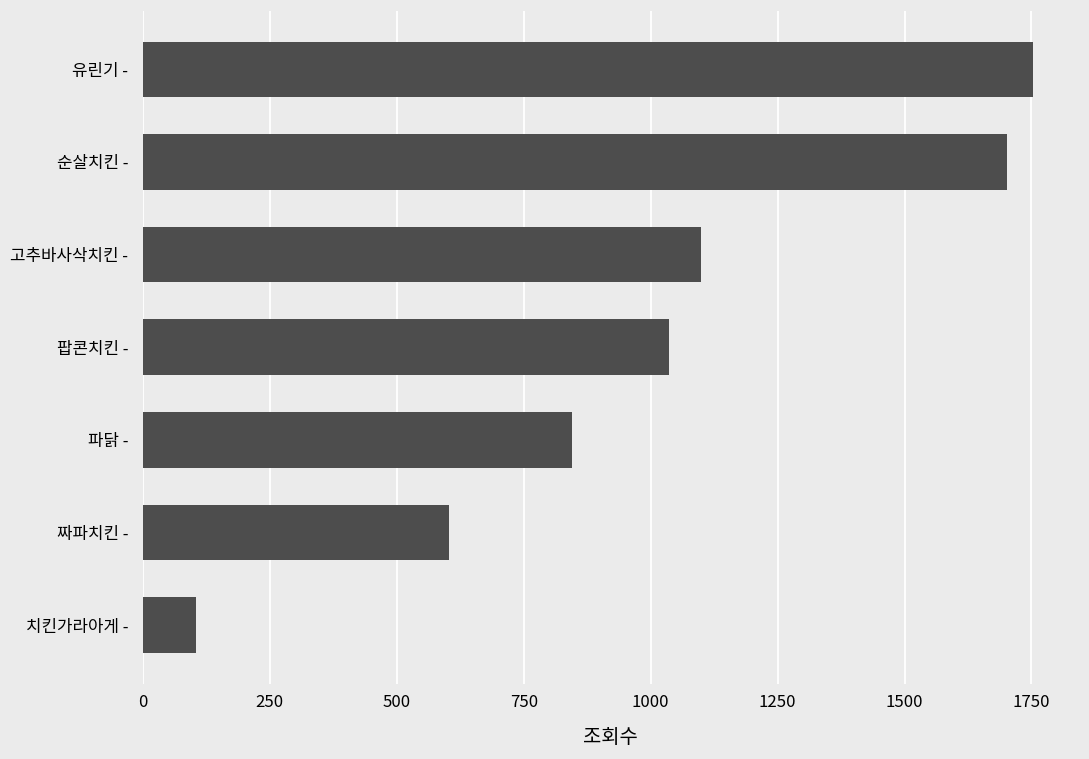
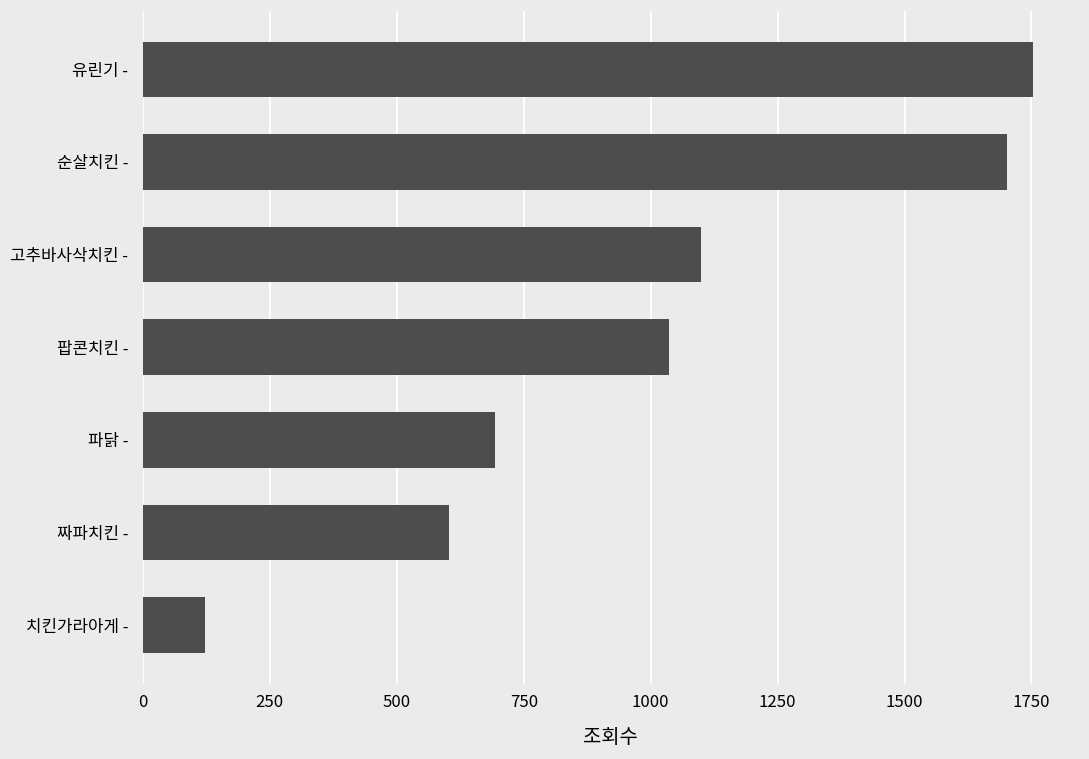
  {
    "유린기 -": 1750,
    "순살치킨 -": 1700,
    "고추바사삭치킨 -": 1100,
    "팝콘치킨 -": 1040,
-   "파닭 -": 850,
+   "파닭 -": 690,
    "짜파치킨 -": 600,
-   "치킨가라아게 -": 100
+   "치킨가라아게 -": 120
  }
